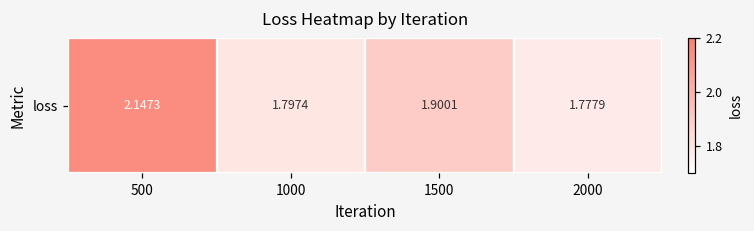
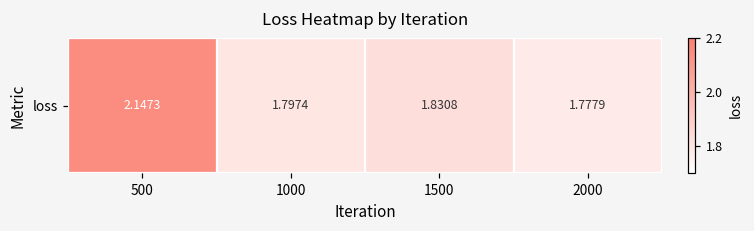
  {
    "loss": {
      "500": 2.1473,
      "1000": 1.7974,
-     "1500": 1.9001,
+     "1500": 1.8308,
      "2000": 1.7779
    }
  }
